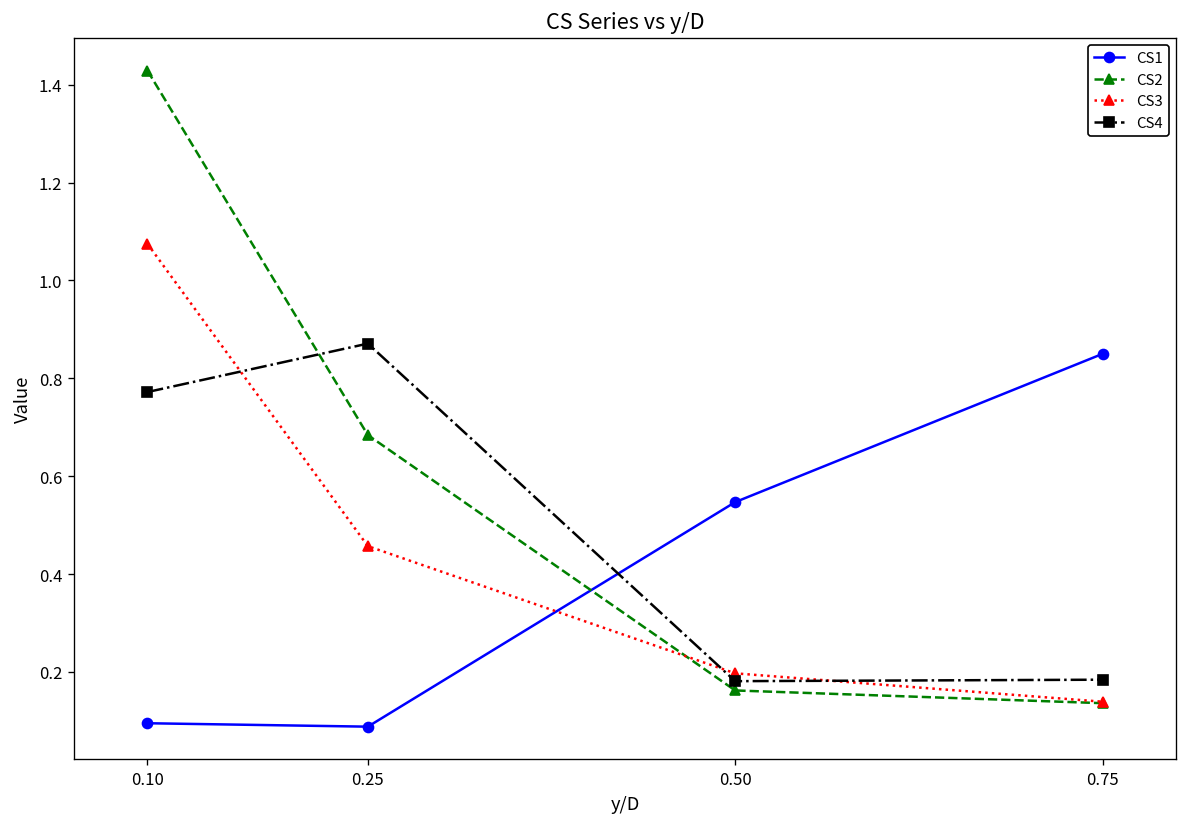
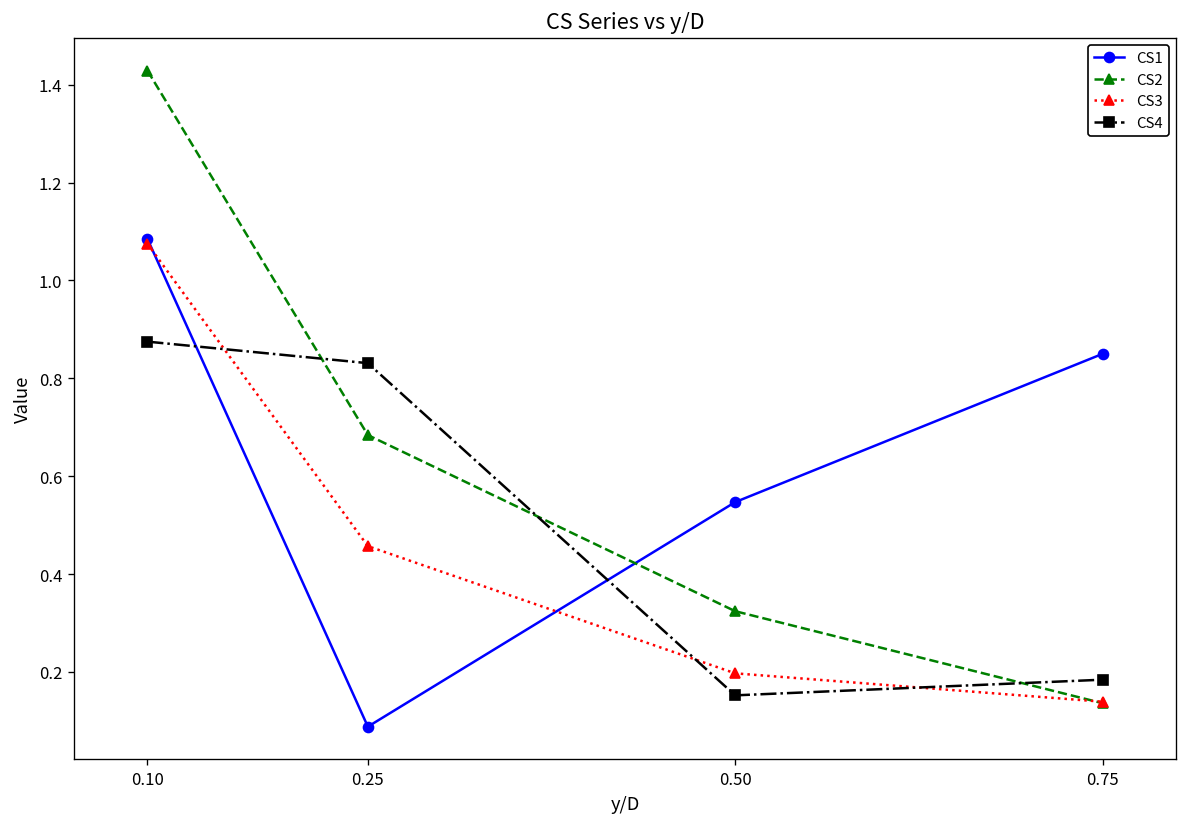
  {
    "CS1": {
-     "0.10": 0.10,
+     "0.10": 1.09,
      "0.25": 0.09,
      "0.50": 0.55,
      "0.75": 0.85
    },
    "CS2": {
      "0.10": 1.43,
      "0.25": 0.68,
-     "0.50": 0.16
+     "0.50": 0.32
    },
    "CS3": {
      "0.10": 1.08,
      "0.25": 0.46,
      "0.50": 0.20
    },
    "CS4": {
-     "0.10": 0.77,
-     "0.25": 0.87,
-     "0.50": 0.18,
+     "0.10": 0.88,
+     "0.25": 0.83,
+     "0.50": 0.15,
      "0.75": 0.18
    }
  }
